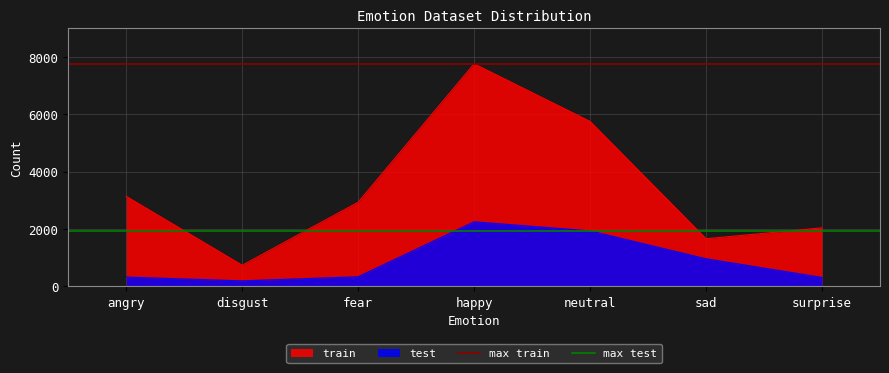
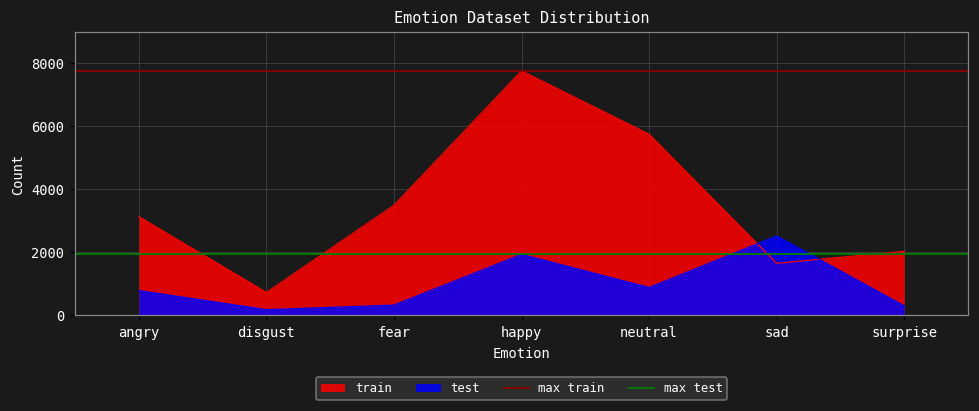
  {
    "train": {
      "angry": 3100,
      "disgust": 700,
-     "fear": 2900,
+     "fear": 3500,
      "happy": 7800,
      "neutral": 5800,
      "sad": 1700,
      "surprise": 2000
    },
    "test": {
-     "angry": 300,
+     "angry": 800,
      "disgust": 200,
      "fear": 300,
-     "happy": 2200,
-     "neutral": 1900,
-     "sad": 1000,
+     "happy": 1900,
+     "neutral": 900,
+     "sad": 2500,
      "surprise": 300
    }
  }
